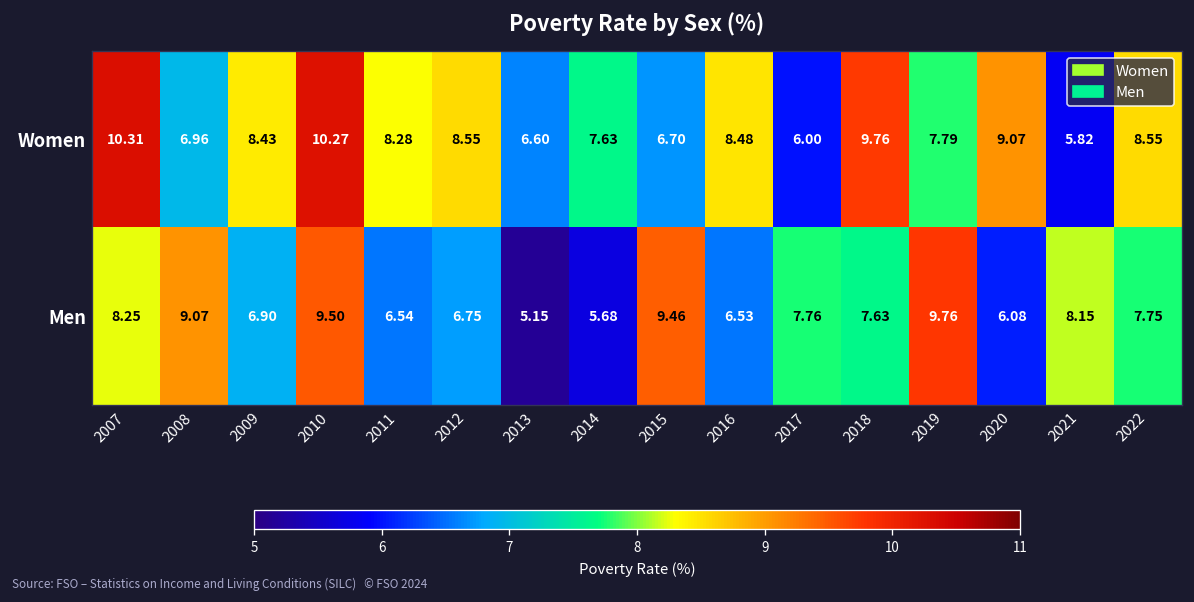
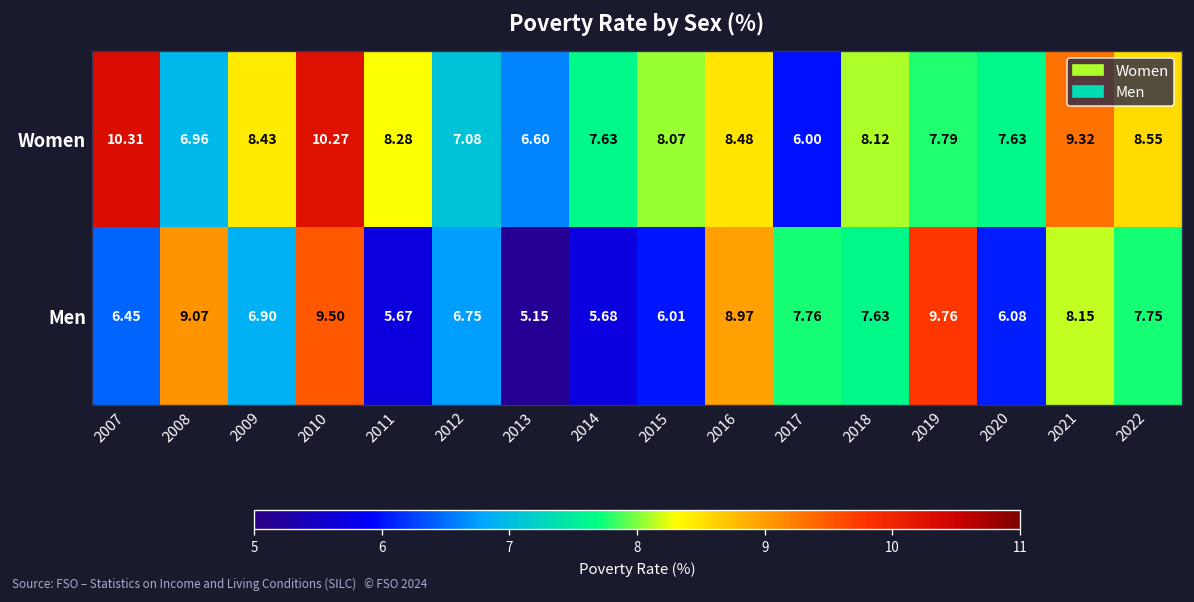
  {
    "Women": {
      "2007": 10.31,
      "2008": 6.96,
      "2009": 8.43,
      "2010": 10.27,
      "2011": 8.28,
-     "2012": 8.55,
+     "2012": 7.08,
      "2013": 6.60,
      "2014": 7.63,
-     "2015": 6.70,
+     "2015": 8.07,
      "2016": 8.48,
      "2017": 6.00,
-     "2018": 9.76,
+     "2018": 8.12,
      "2019": 7.79,
-     "2020": 9.07,
-     "2021": 5.82,
+     "2020": 7.63,
+     "2021": 9.32,
      "2022": 8.55
    },
    "Men": {
-     "2007": 8.25,
+     "2007": 6.45,
      "2008": 9.07,
      "2009": 6.90,
      "2010": 9.50,
-     "2011": 6.54,
+     "2011": 5.67,
      "2012": 6.75,
      "2013": 5.15,
      "2014": 5.68,
-     "2015": 9.46,
-     "2016": 6.53,
+     "2015": 6.01,
+     "2016": 8.97,
      "2017": 7.76,
      "2018": 7.63,
      "2019": 9.76,
      "2020": 6.08,
      "2021": 8.15,
      "2022": 7.75
    }
  }
